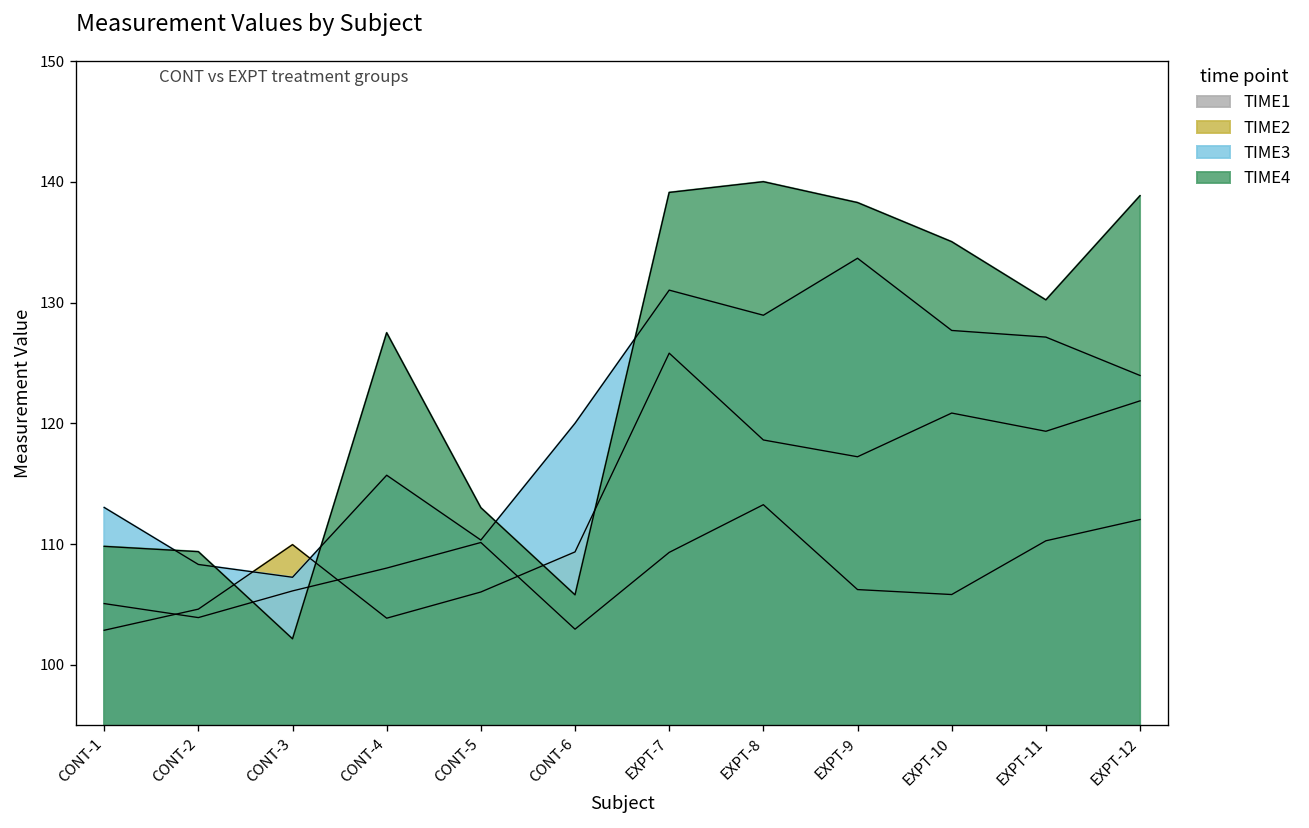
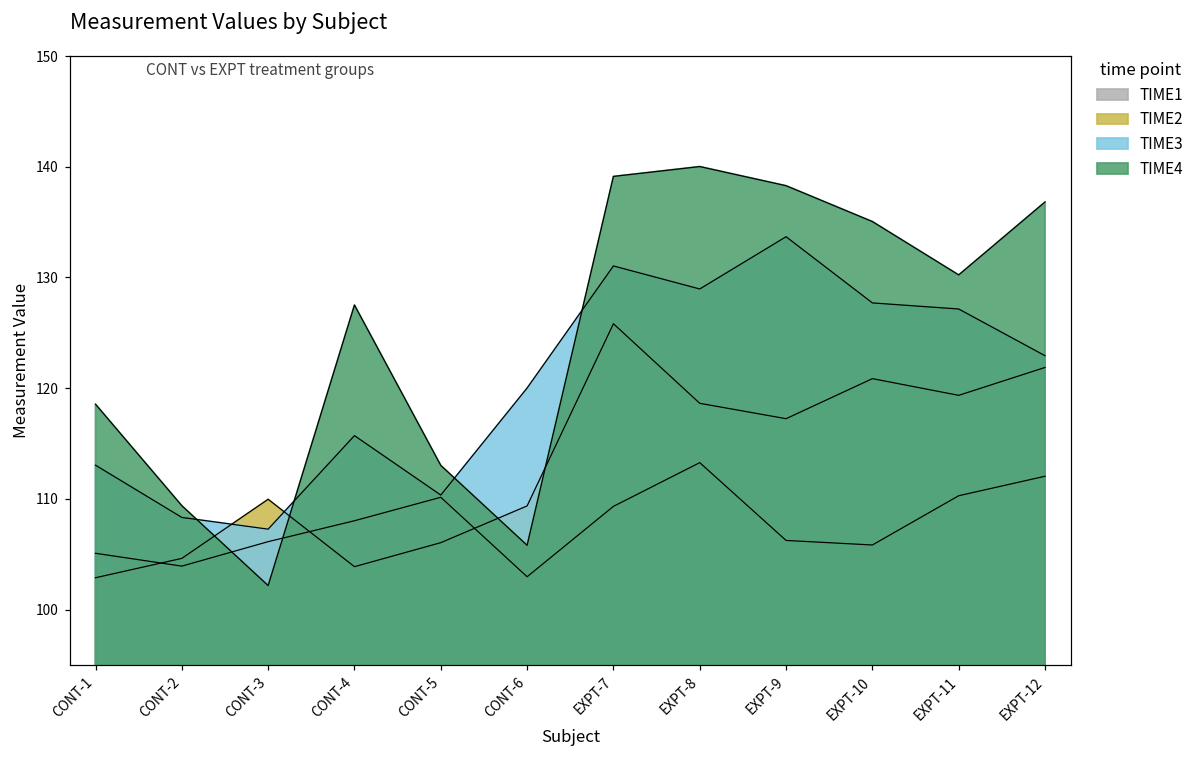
  {
    "TIME1": {
      "CONT-1": 105.1,
      "CONT-2": 103.9,
      "CONT-3": 106.1,
      "CONT-4": 108.0,
      "CONT-6": 103.0,
      "EXPT-7": 109.3,
      "EXPT-8": 113.3,
      "EXPT-9": 106.2,
      "EXPT-10": 105.8,
      "EXPT-11": 110.3,
      "EXPT-12": 112.0
    },
    "TIME2": {
      "CONT-1": 102.9,
      "CONT-2": 104.6,
      "CONT-3": 110.0,
      "CONT-4": 103.9,
      "CONT-5": 106.0,
      "CONT-6": 109.4,
      "EXPT-7": 125.8,
      "EXPT-8": 118.6,
      "EXPT-9": 117.2,
      "EXPT-10": 120.9,
      "EXPT-11": 119.4,
      "EXPT-12": 121.9
    },
    "TIME3": {
      "CONT-1": 113.0,
      "CONT-2": 108.3,
      "CONT-3": 107.3,
      "CONT-4": 115.7,
      "CONT-6": 120.0,
      "EXPT-7": 131.0,
      "EXPT-8": 129.0,
      "EXPT-9": 133.7,
      "EXPT-10": 127.7,
      "EXPT-11": 127.2,
-     "EXPT-12": 124.0
+     "EXPT-12": 122.9
    },
    "TIME4": {
-     "CONT-1": 109.8,
+     "CONT-1": 118.6,
      "CONT-2": 109.4,
      "CONT-3": 102.2,
      "CONT-4": 127.5,
      "CONT-5": 113.0,
      "CONT-6": 105.8,
      "EXPT-7": 139.1,
      "EXPT-8": 140.0,
      "EXPT-9": 138.3,
      "EXPT-10": 135.1,
      "EXPT-11": 130.2,
-     "EXPT-12": 138.9
+     "EXPT-12": 136.8
    }
  }
